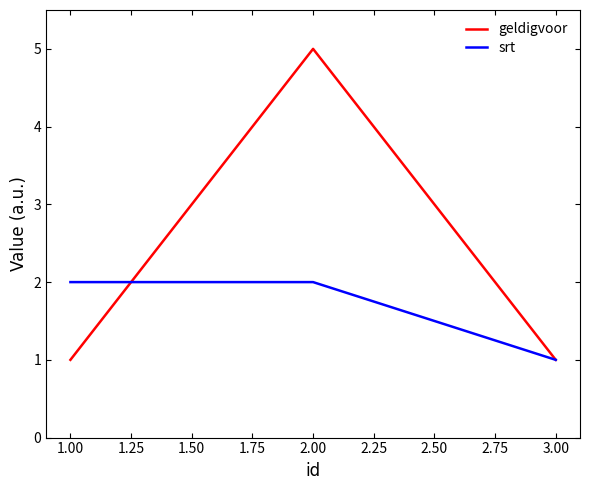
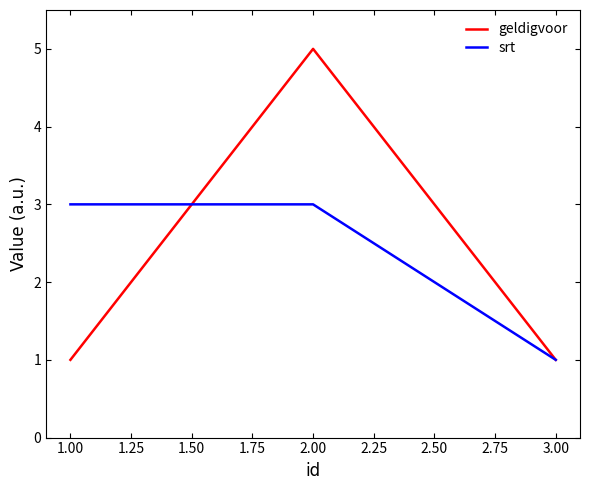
  {
    "geldigvoor": {
      "1.00": 1,
      "2.00": 5
    },
    "srt": {
-     "1.00": 2,
-     "2.00": 2
+     "1.00": 3,
+     "2.00": 3
    }
  }
